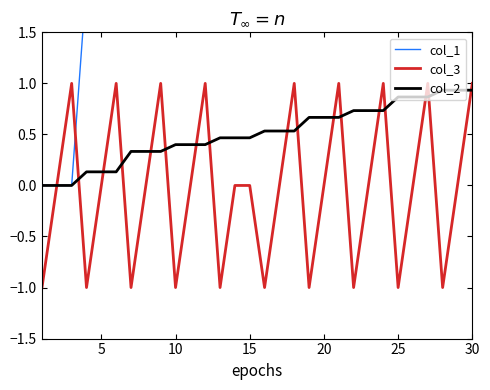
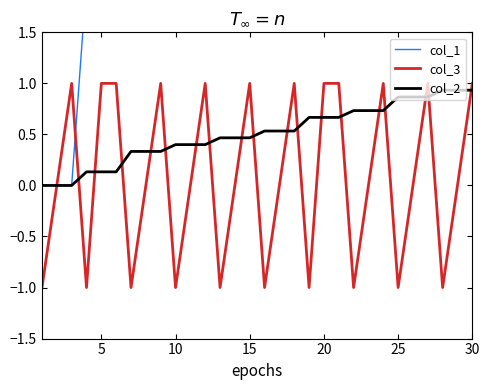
  {
    "col_3": {
-     "5": 0,
+     "5": 1,
      "10": -1,
-     "15": 0,
-     "20": 0,
+     "15": 1,
+     "20": 1,
      "25": -1,
      "30": 1
    },
    "col_2": {
      "5": 0.13,
      "10": 0.40,
      "15": 0.47,
      "20": 0.67,
      "30": 0.93
    }
  }
